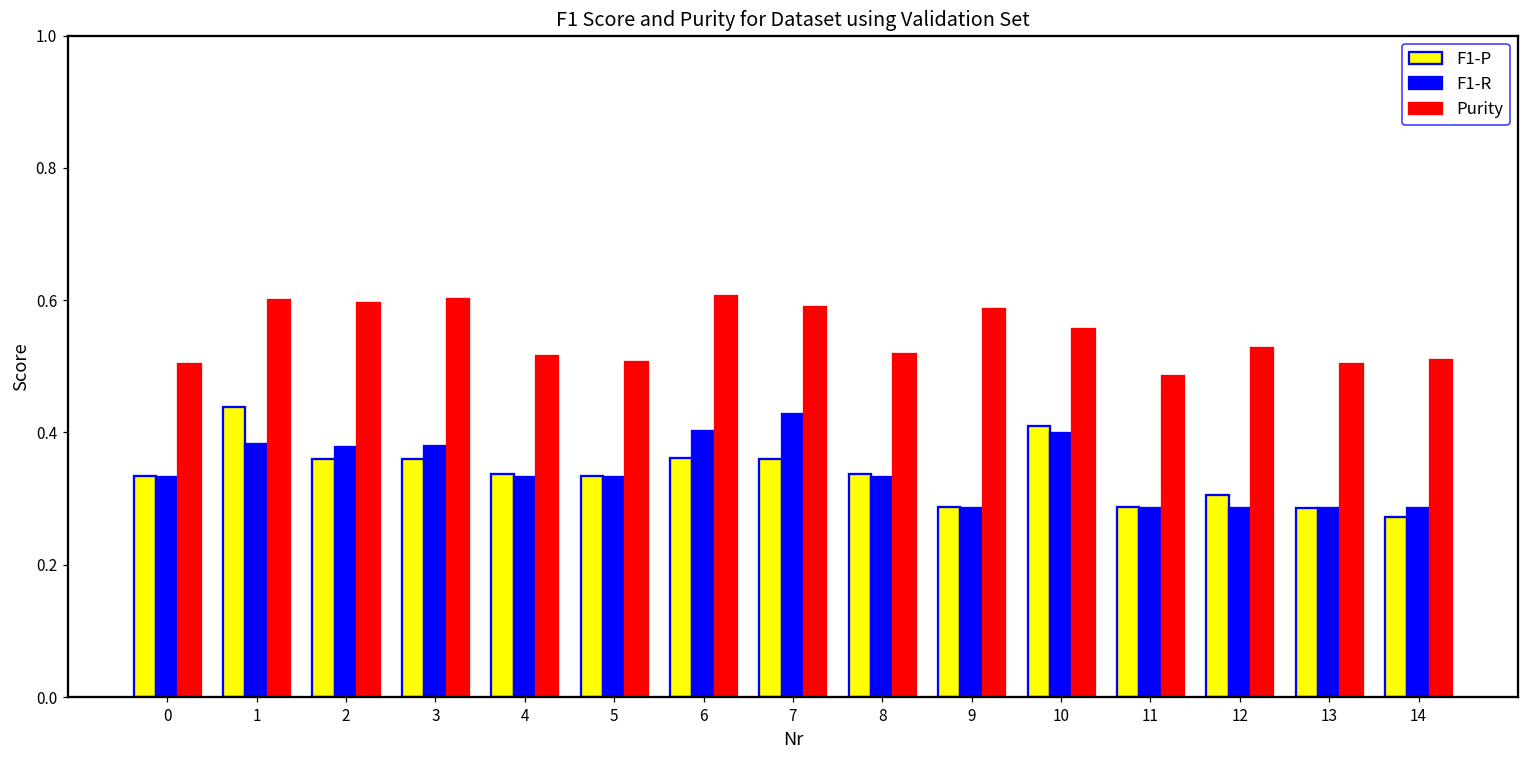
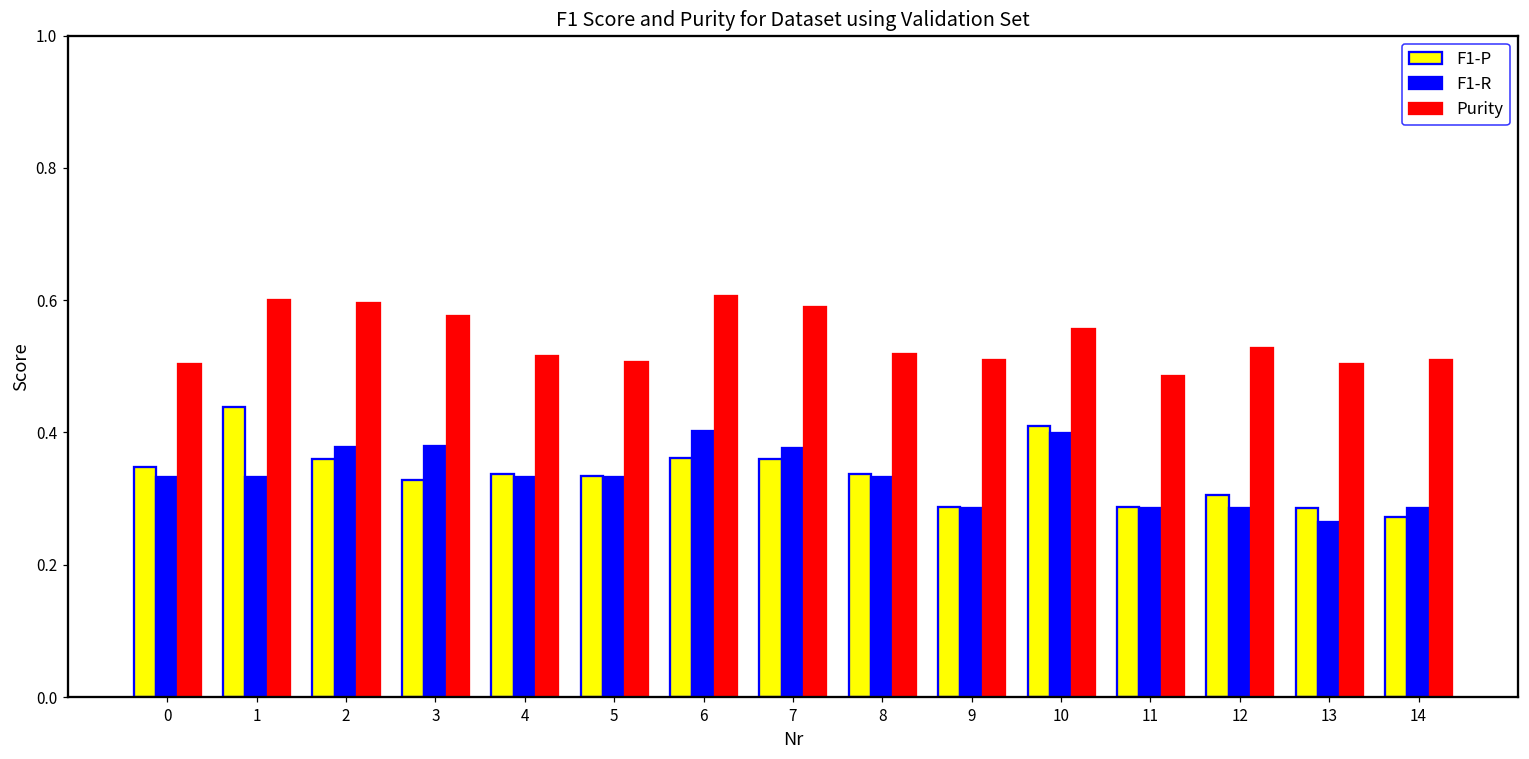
  {
    "F1-P": {
-     "0": 0.33,
+     "0": 0.35,
      "1": 0.44,
      "2": 0.36,
-     "3": 0.36,
+     "3": 0.33,
      "4": 0.34,
      "5": 0.33,
      "6": 0.36,
      "7": 0.36,
      "8": 0.34,
      "9": 0.29,
      "10": 0.41,
      "11": 0.29,
      "12": 0.30,
      "13": 0.29,
      "14": 0.27
    },
    "F1-R": {
      "0": 0.33,
-     "1": 0.38,
+     "1": 0.33,
      "2": 0.38,
      "3": 0.38,
      "4": 0.33,
      "5": 0.33,
      "6": 0.40,
-     "7": 0.43,
+     "7": 0.38,
      "8": 0.33,
      "9": 0.29,
      "10": 0.40,
      "11": 0.29,
      "12": 0.29,
-     "13": 0.29,
+     "13": 0.26,
      "14": 0.29
    },
    "Purity": {
      "0": 0.50,
      "1": 0.60,
      "2": 0.60,
-     "3": 0.60,
+     "3": 0.58,
      "4": 0.52,
      "5": 0.51,
      "6": 0.61,
      "7": 0.59,
      "8": 0.52,
-     "9": 0.59,
+     "9": 0.51,
      "10": 0.56,
      "11": 0.49,
      "12": 0.53,
      "13": 0.50,
      "14": 0.51
    }
  }
